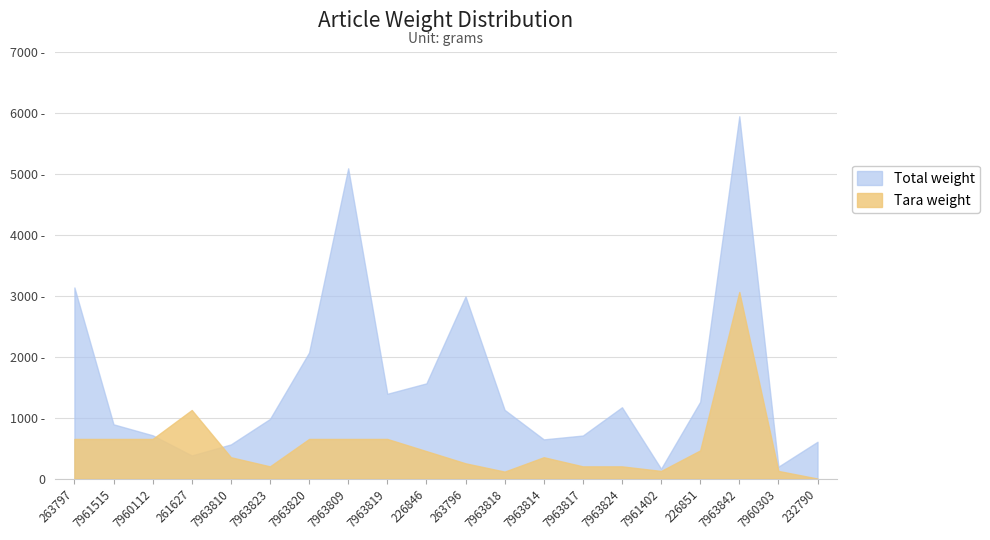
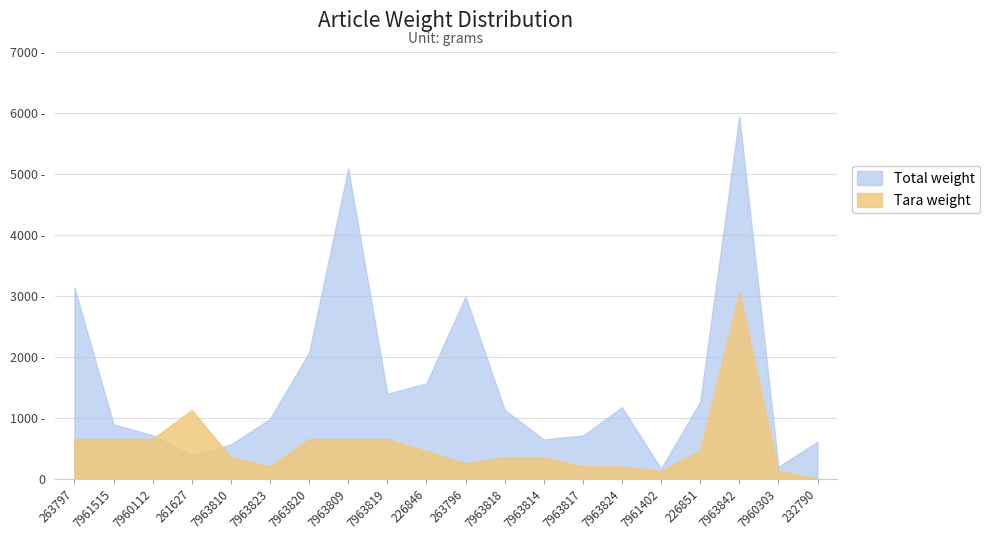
  {
    "Total weight": {
      "263797": "3100 -",
      "7961515": "900 -",
      "7960112": "700 -",
      "261627": "400 -",
      "7963810": "600 -",
      "7963823": "1000 -",
      "7963820": "2100 -",
      "7963809": "5100 -",
      "7963819": "1400 -",
      "226846": "1600 -",
      "263796": "3000 -",
      "7963818": "1100 -",
      "7963814": "600 -",
      "7963817": "700 -",
      "7963824": "1200 -",
      "226851": "1300 -",
      "7963842": "5900 -",
      "7960303": "200 -",
      "232790": "600 -"
    },
    "Tara weight": {
      "263797": "700 -",
      "7961515": "700 -",
      "7960112": "700 -",
      "261627": "1100 -",
      "7963810": "400 -",
      "7963823": "200 -",
      "7963820": "700 -",
      "7963809": "700 -",
      "7963819": "700 -",
      "226846": "500 -",
      "263796": "300 -",
-     "7963818": "100 -",
+     "7963818": "400 -",
      "7963814": "400 -",
      "7963817": "200 -",
      "7963824": "200 -",
      "226851": "500 -",
      "7963842": "3100 -",
      "7960303": "100 -",
      "232790": "0 -"
    }
  }
